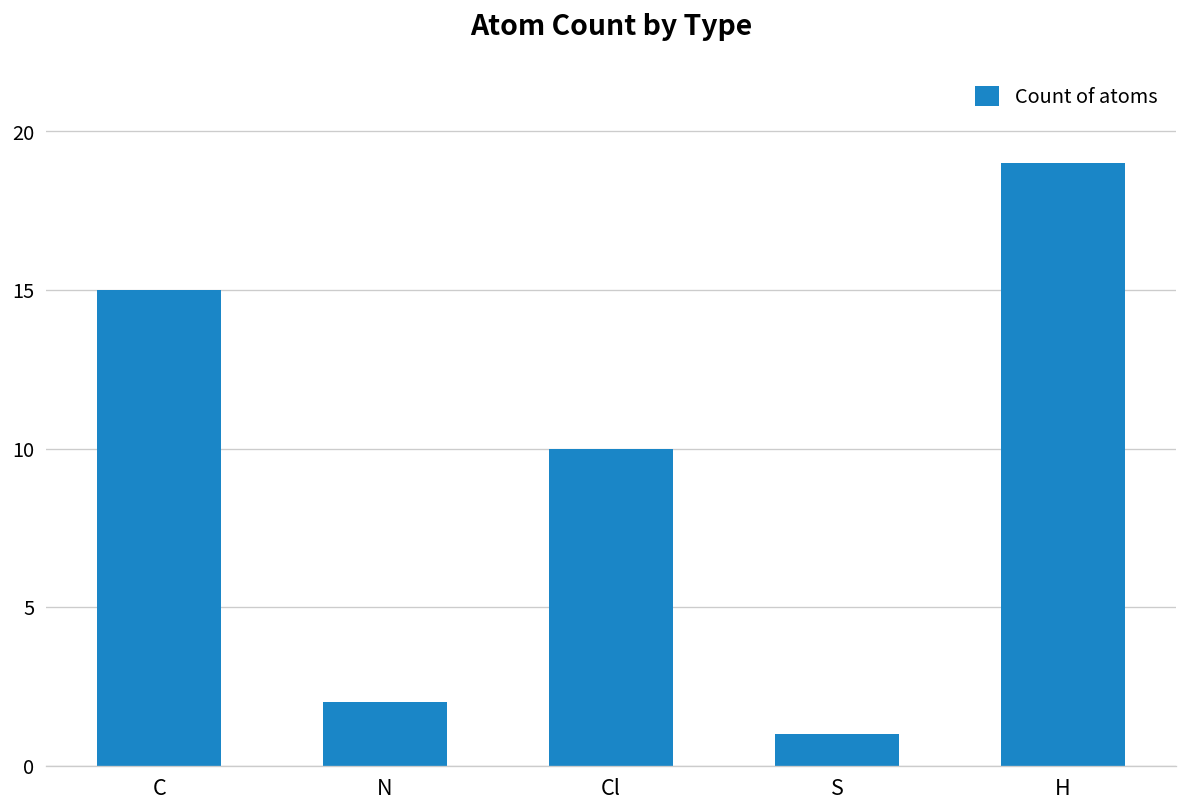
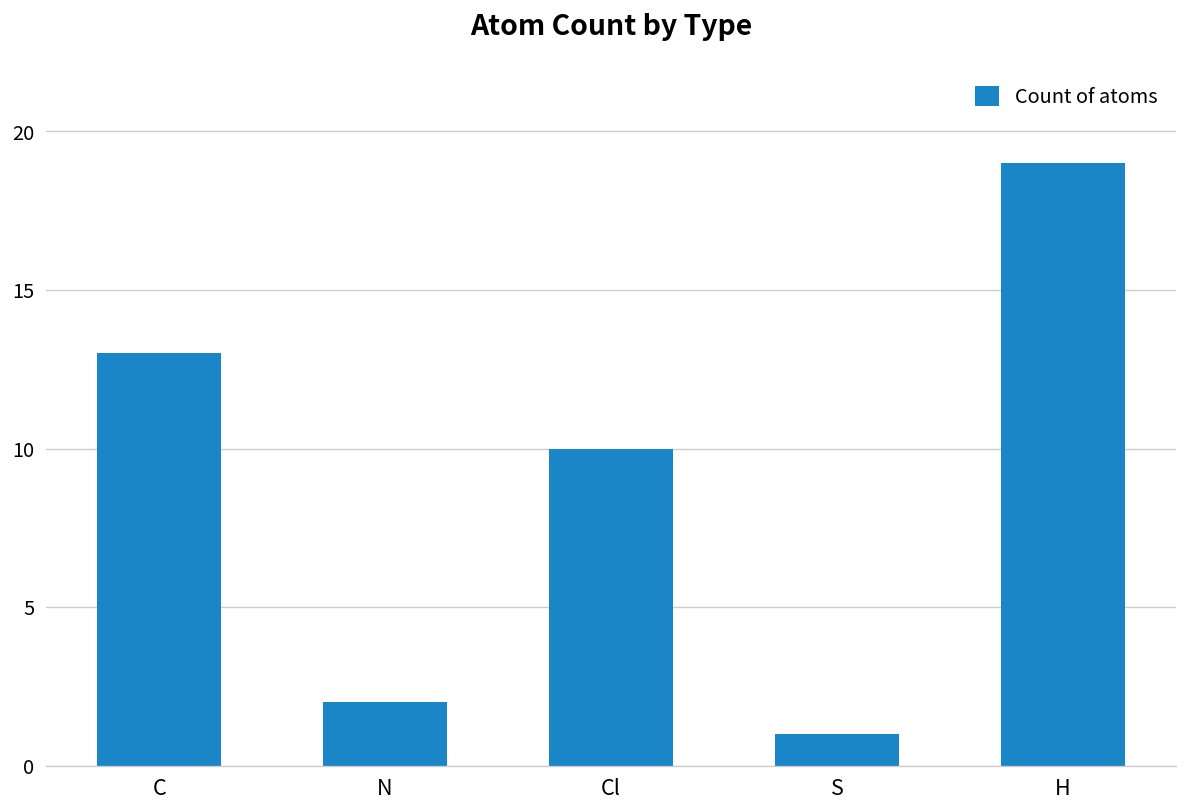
  {
-   "C": 15,
+   "C": 13,
    "N": 2,
    "Cl": 10,
    "S": 1,
    "H": 19
  }
